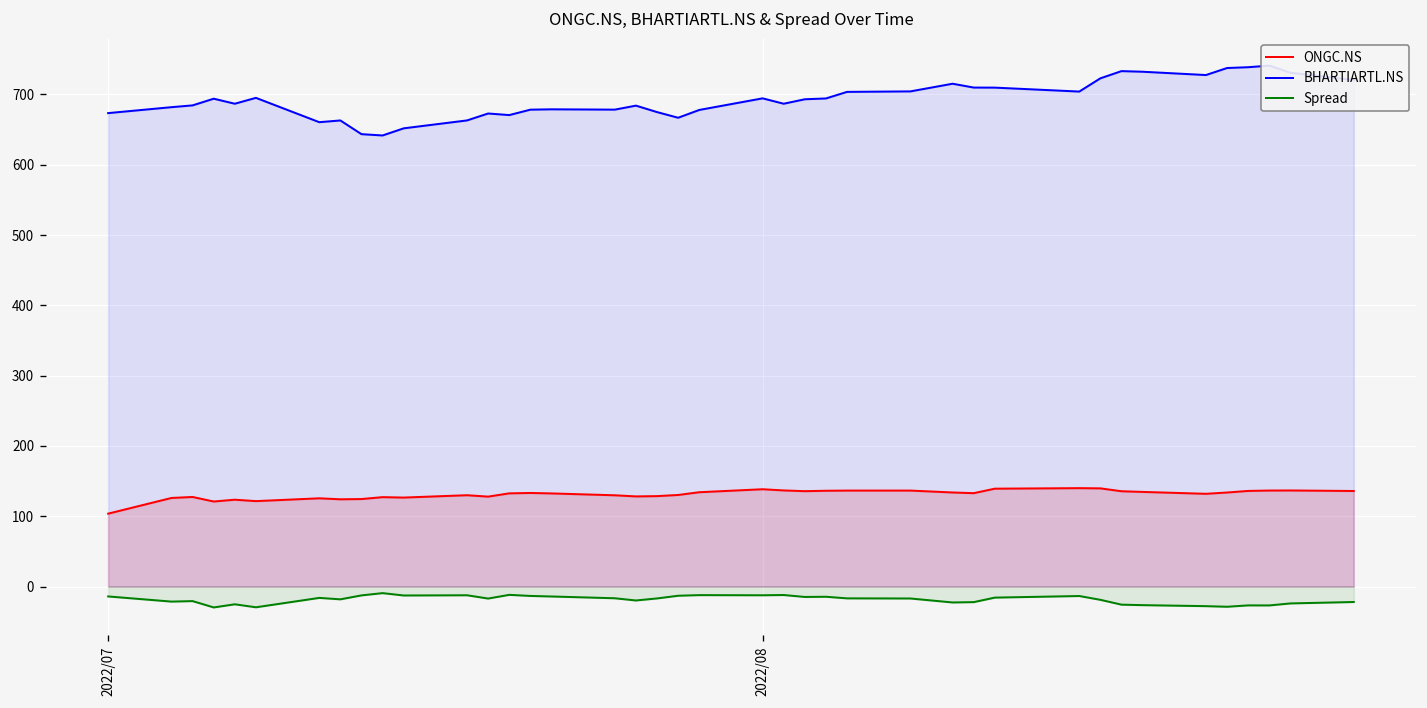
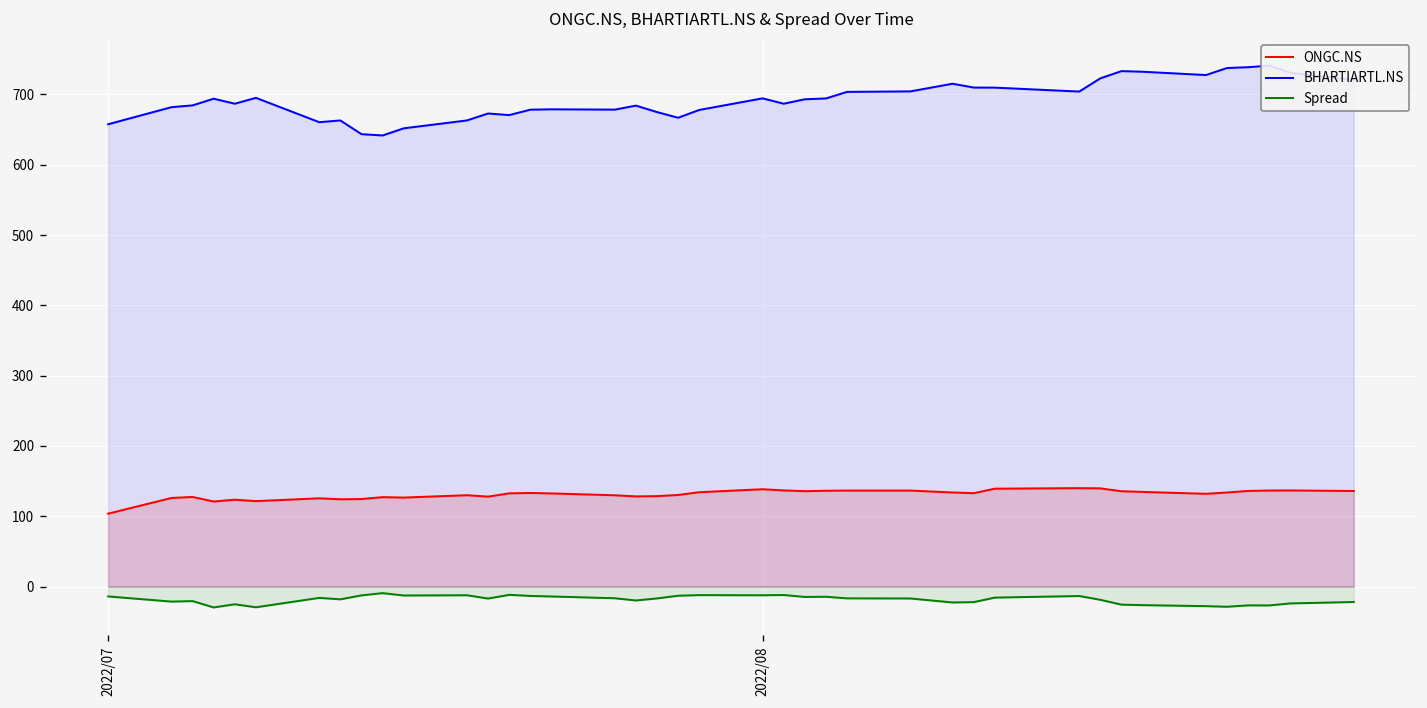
  {
    "ONGC.NS": {
      "2022/07": 100,
      "2022/08": 140
    },
    "BHARTIARTL.NS": {
-     "2022/07": 670,
+     "2022/07": 660,
      "2022/08": 690
    }
  }
